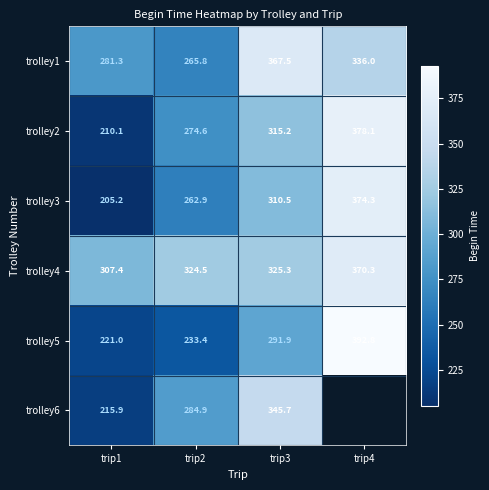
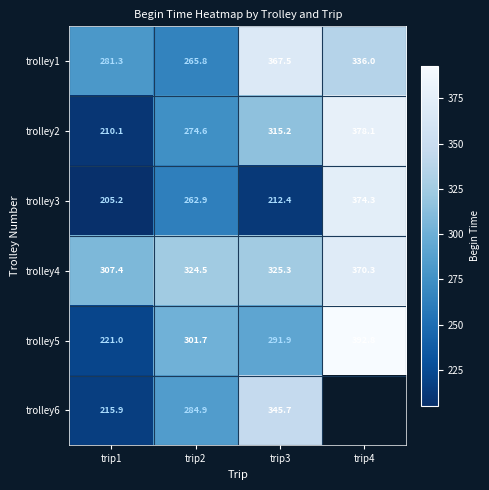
  {
    "trolley1": {
      "trip1": 281.3,
      "trip2": 265.8,
      "trip4": 336.0
    },
    "trolley2": {
      "trip1": 210.1,
      "trip2": 274.6,
      "trip3": 315.2
    },
    "trolley3": {
      "trip1": 205.2,
      "trip2": 262.9,
-     "trip3": 310.5
+     "trip3": 212.4
    },
    "trolley4": {
      "trip1": 307.4,
      "trip2": 324.5,
      "trip3": 325.3
    },
    "trolley5": {
      "trip1": 221.0,
-     "trip2": 233.4,
+     "trip2": 301.7,
      "trip3": 291.9
    },
    "trolley6": {
      "trip1": 215.9,
      "trip2": 284.9,
      "trip3": 345.7
    }
  }
